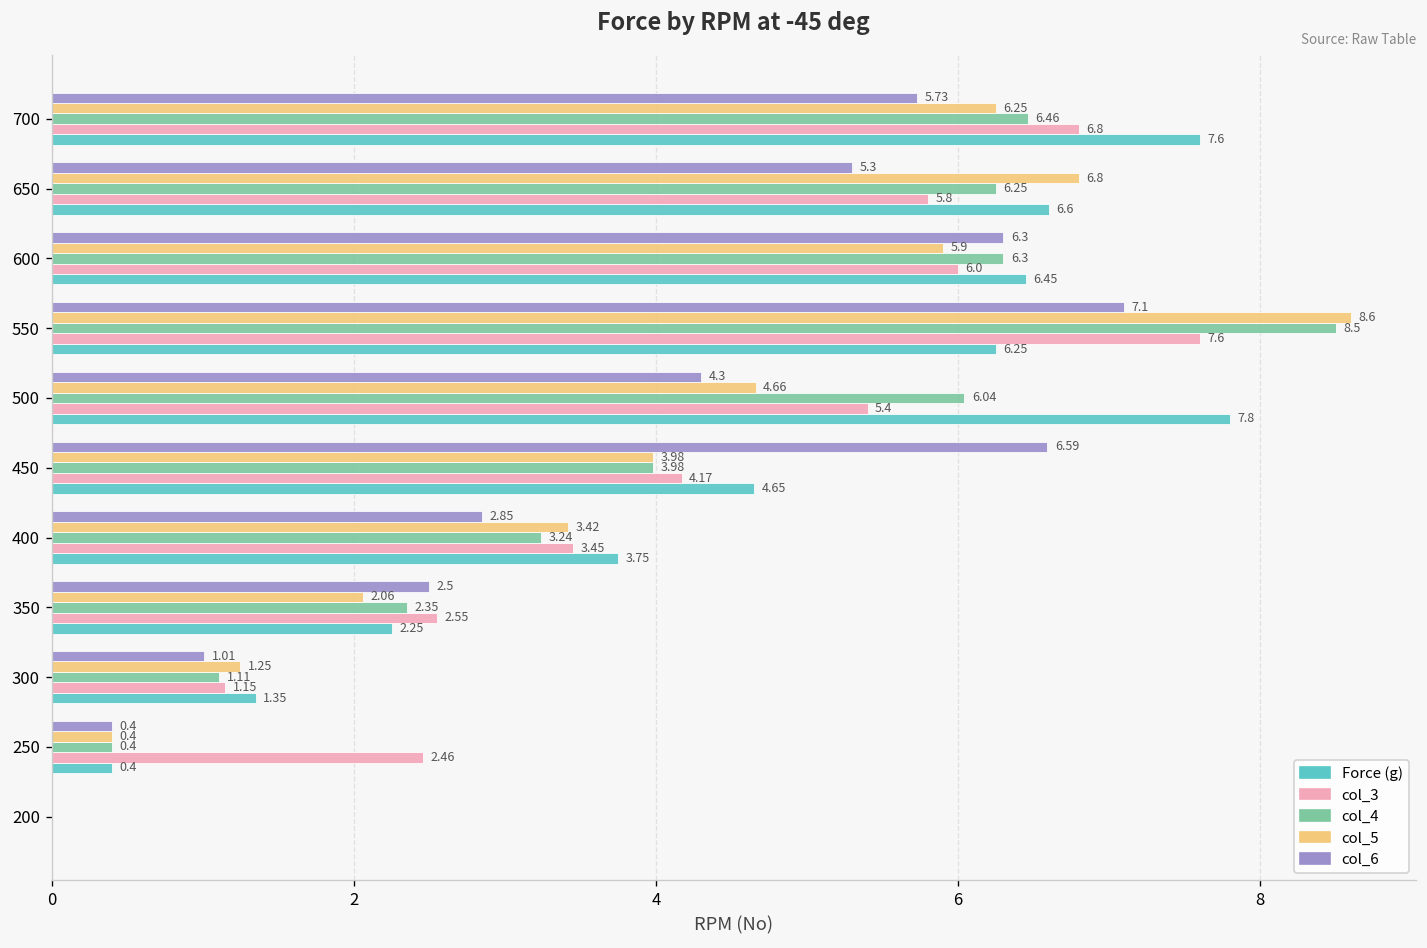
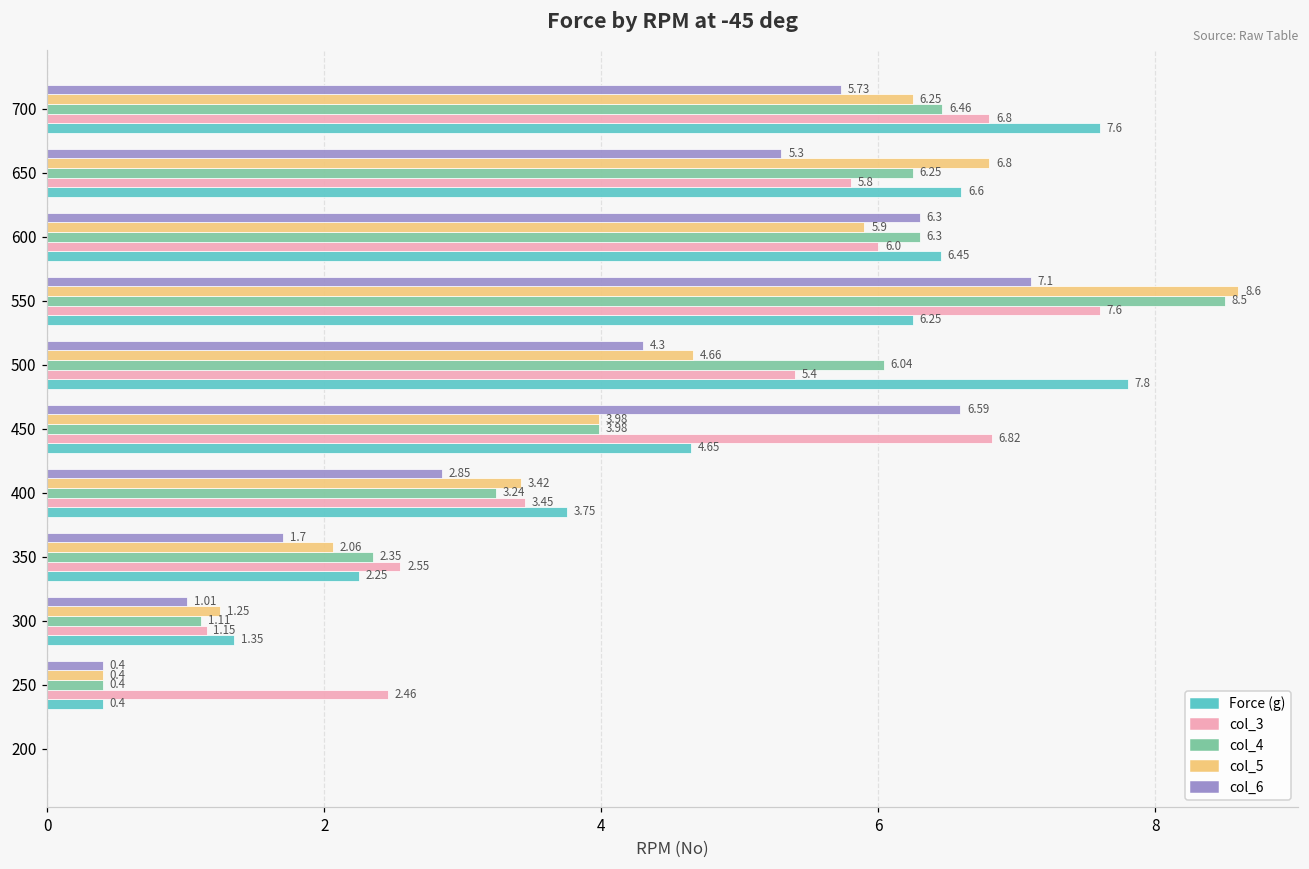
  {
    "col_3": {
      "700": 6.8,
      "650": 5.8,
      "600": 6.0,
      "550": 7.6,
      "500": 5.4,
-     "450": 4.17,
+     "450": 6.82,
      "400": 3.45,
      "350": 2.55,
      "300": 1.15,
      "250": 2.46
    },
    "col_5": {
      "700": 6.25,
      "650": 6.8,
      "600": 5.9,
      "550": 8.6,
      "500": 4.66,
      "450": 3.98,
      "400": 3.42,
      "350": 2.06,
      "300": 1.25,
      "250": 0.4
    },
    "col_6": {
      "700": 5.73,
      "650": 5.3,
      "600": 6.3,
      "550": 7.1,
      "500": 4.3,
      "450": 6.59,
      "400": 2.85,
-     "350": 2.5,
+     "350": 1.7,
      "300": 1.01,
      "250": 0.4
    }
  }
